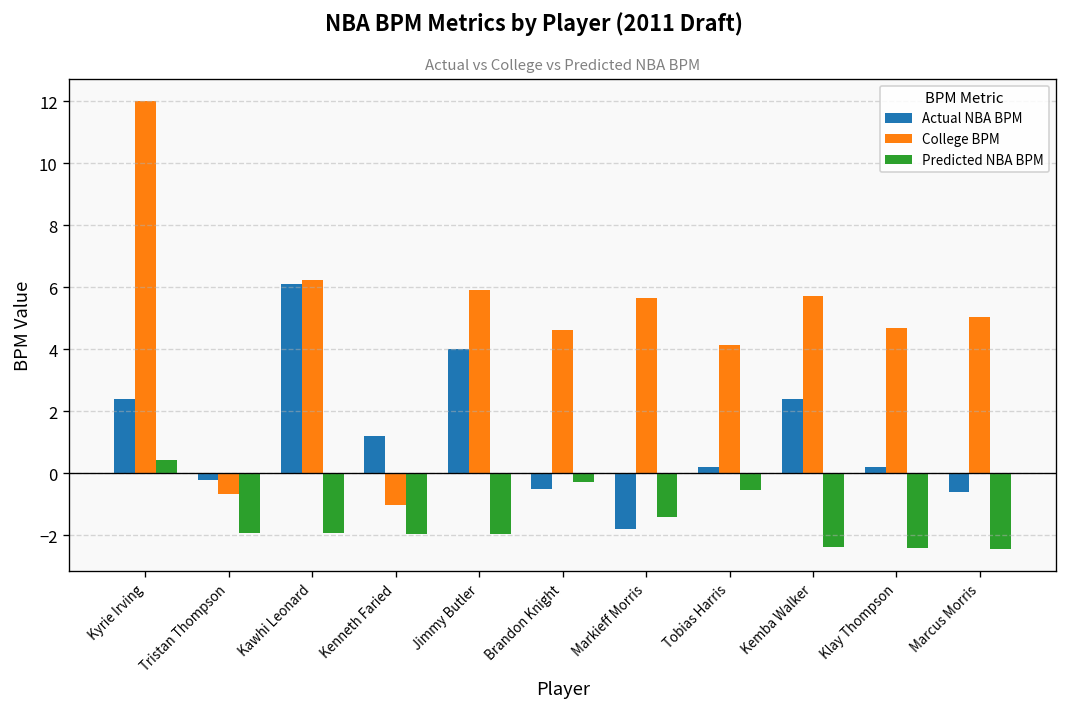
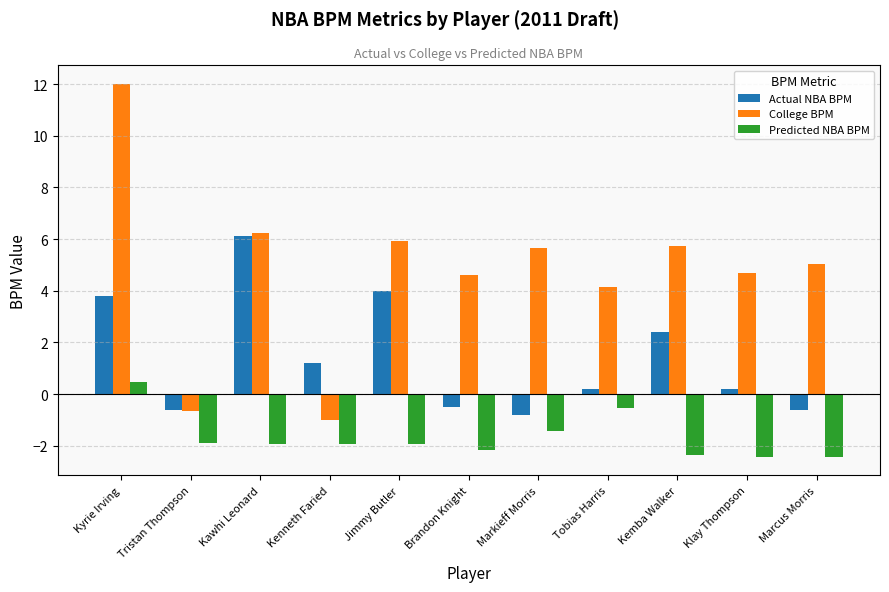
  {
    "Actual NBA BPM": {
-     "Kyrie Irving": 2.4,
-     "Tristan Thompson": -0.2,
+     "Kyrie Irving": 3.8,
+     "Tristan Thompson": -0.6,
      "Kawhi Leonard": 6.1,
      "Kenneth Faried": 1.2,
      "Jimmy Butler": 4.0,
      "Brandon Knight": -0.5,
-     "Markieff Morris": -1.8,
+     "Markieff Morris": -0.8,
      "Tobias Harris": 0.2,
      "Kemba Walker": 2.4,
      "Klay Thompson": 0.2,
      "Marcus Morris": -0.6
    },
    "College BPM": {
      "Kyrie Irving": 12.0,
      "Tristan Thompson": -0.7,
      "Kawhi Leonard": 6.2,
      "Kenneth Faried": -1.0,
      "Jimmy Butler": 5.9,
      "Brandon Knight": 4.6,
      "Markieff Morris": 5.7,
      "Tobias Harris": 4.1,
      "Kemba Walker": 5.7,
      "Klay Thompson": 4.7,
      "Marcus Morris": 5.1
    },
    "Predicted NBA BPM": {
      "Kyrie Irving": 0.5,
      "Tristan Thompson": -1.9,
      "Kawhi Leonard": -1.9,
      "Kenneth Faried": -1.9,
      "Jimmy Butler": -2.0,
-     "Brandon Knight": -0.3,
+     "Brandon Knight": -2.2,
      "Markieff Morris": -1.4,
      "Tobias Harris": -0.5,
      "Kemba Walker": -2.4,
      "Klay Thompson": -2.4,
      "Marcus Morris": -2.4
    }
  }
